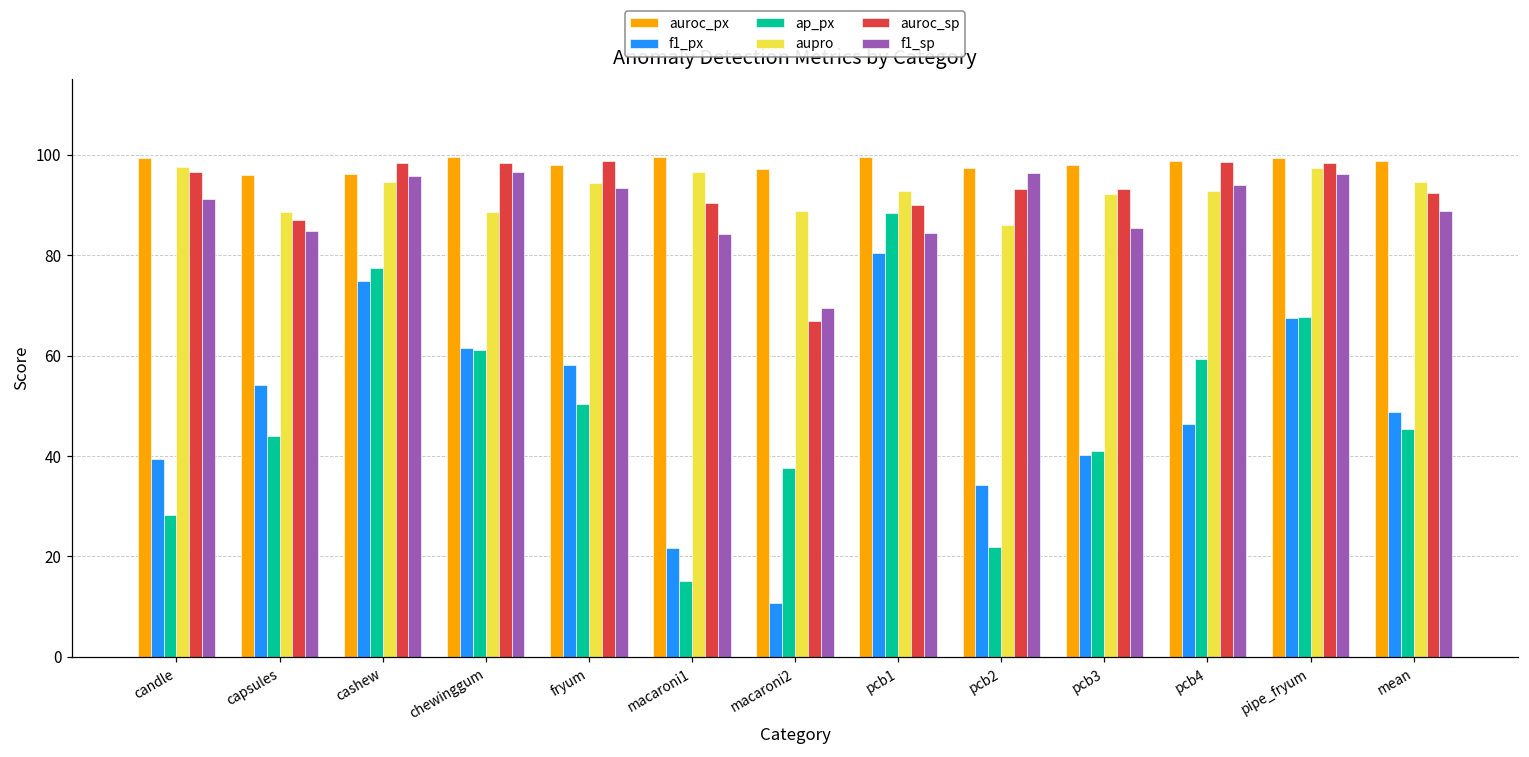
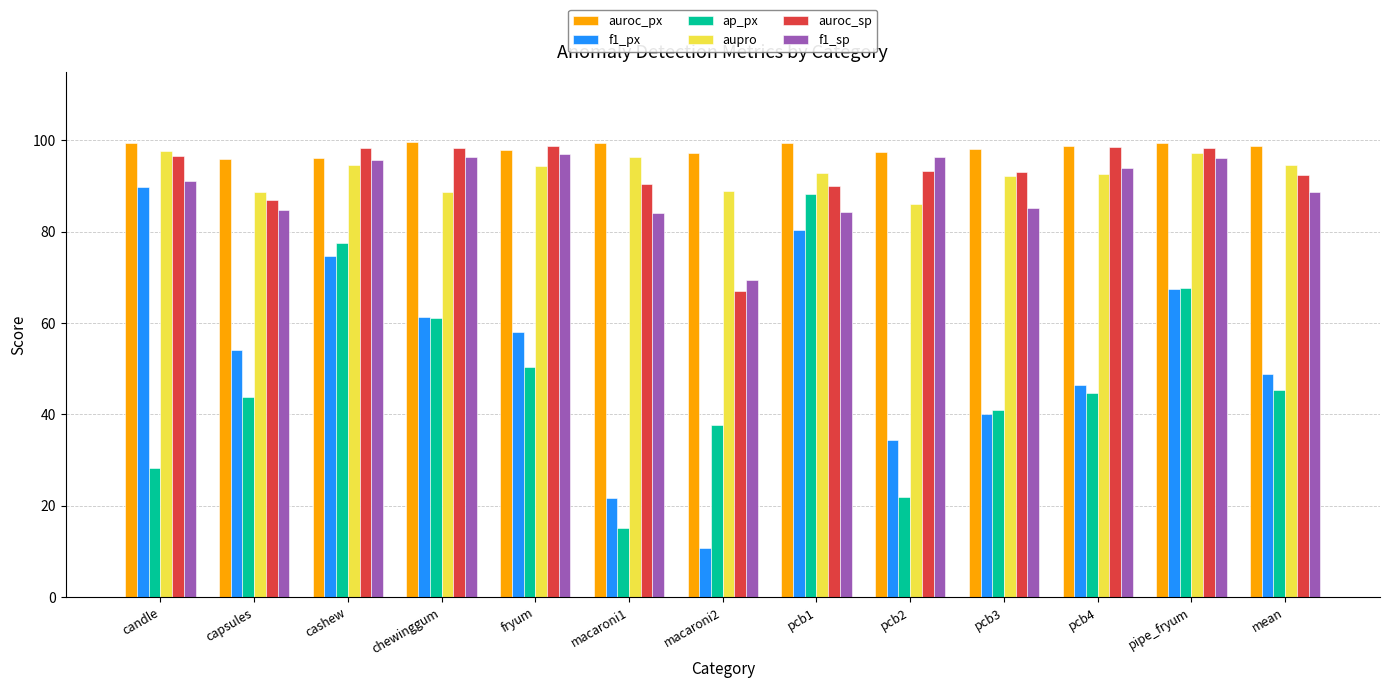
  {
    "auroc_px": {
      "candle": 99,
      "capsules": 96,
      "cashew": 96,
      "chewinggum": 100,
      "fryum": 98,
      "macaroni1": 100,
      "macaroni2": 97,
      "pcb1": 99,
      "pcb2": 97,
      "pcb3": 98,
      "pcb4": 99,
      "pipe_fryum": 99,
      "mean": 99
    },
    "f1_px": {
-     "candle": 39,
+     "candle": 90,
      "capsules": 54,
      "cashew": 75,
      "chewinggum": 61,
      "fryum": 58,
      "macaroni1": 22,
      "macaroni2": 11,
      "pcb1": 80,
      "pcb2": 34,
      "pcb3": 40,
      "pcb4": 46,
      "pipe_fryum": 67,
      "mean": 49
    },
    "ap_px": {
      "candle": 28,
      "capsules": 44,
      "cashew": 77,
      "chewinggum": 61,
      "fryum": 50,
      "macaroni1": 15,
      "macaroni2": 38,
      "pcb1": 88,
      "pcb2": 22,
      "pcb3": 41,
-     "pcb4": 59,
+     "pcb4": 45,
      "pipe_fryum": 68,
      "mean": 45
    },
    "aupro": {
      "candle": 98,
      "capsules": 89,
      "cashew": 95,
      "chewinggum": 89,
      "fryum": 94,
      "macaroni1": 96,
      "macaroni2": 89,
      "pcb1": 93,
      "pcb2": 86,
      "pcb3": 92,
      "pcb4": 93,
      "pipe_fryum": 97,
      "mean": 95
    },
    "auroc_sp": {
      "candle": 96,
      "capsules": 87,
      "cashew": 98,
      "chewinggum": 98,
      "fryum": 99,
      "macaroni1": 90,
      "macaroni2": 67,
      "pcb1": 90,
      "pcb2": 93,
      "pcb3": 93,
      "pcb4": 98,
      "pipe_fryum": 98,
      "mean": 92
    },
    "f1_sp": {
      "candle": 91,
      "capsules": 85,
      "cashew": 96,
      "chewinggum": 96,
-     "fryum": 93,
+     "fryum": 97,
      "macaroni1": 84,
      "macaroni2": 69,
      "pcb1": 84,
      "pcb2": 96,
      "pcb3": 85,
      "pcb4": 94,
      "pipe_fryum": 96,
      "mean": 89
    }
  }
